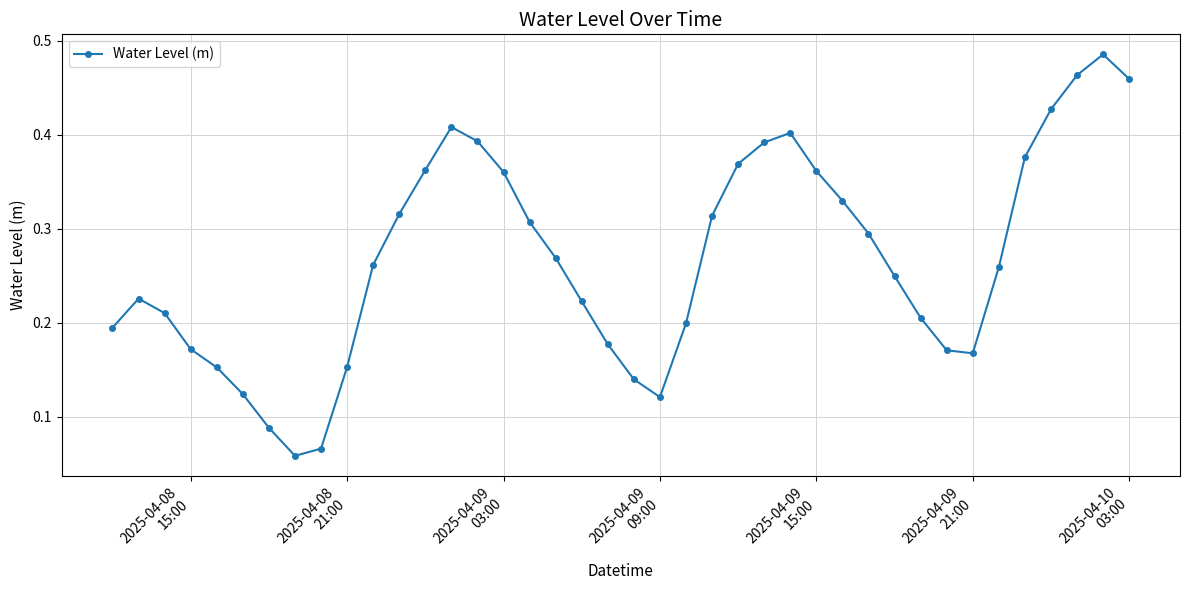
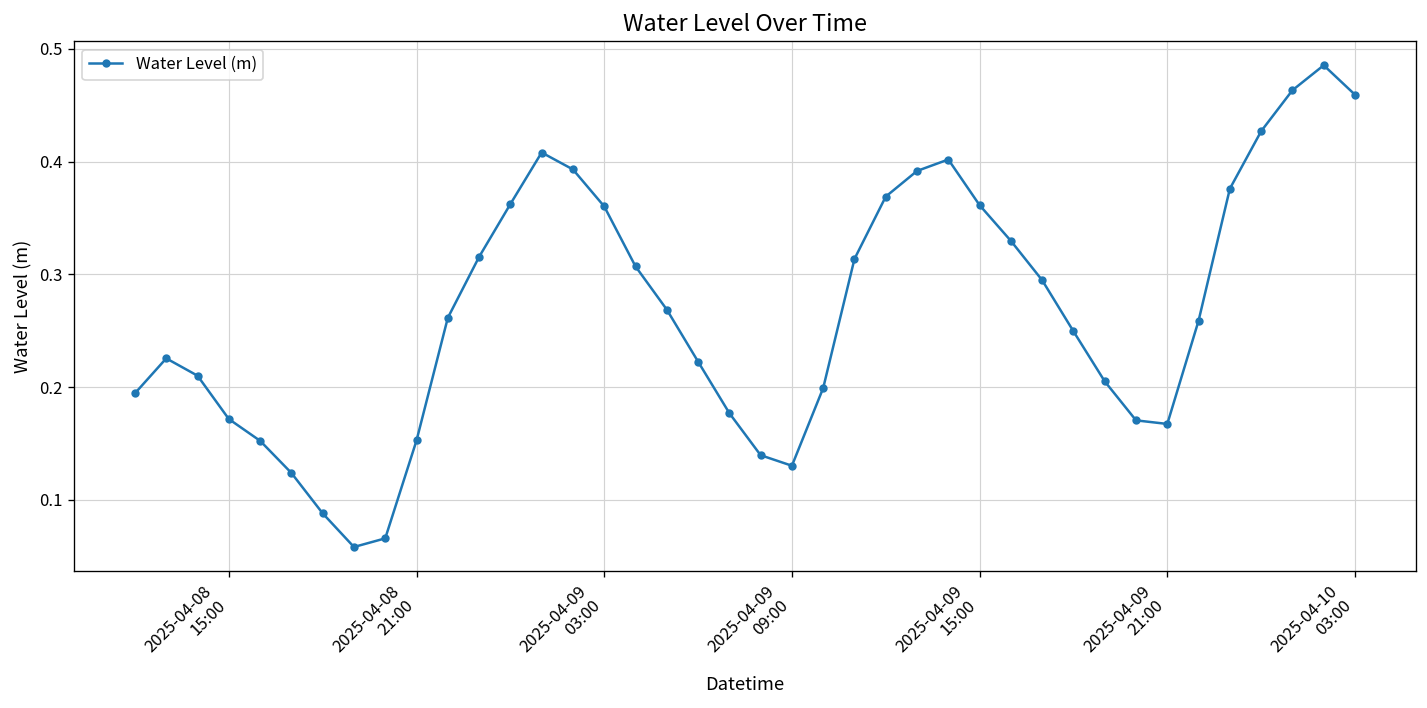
  {
    "2025-04-08 15:00": 0.17,
    "2025-04-08 21:00": 0.15,
    "2025-04-09 03:00": 0.36,
-   "2025-04-09 09:00": 0.12,
+   "2025-04-09 09:00": 0.13,
    "2025-04-09 15:00": 0.36,
    "2025-04-09 21:00": 0.17,
    "2025-04-10 03:00": 0.46
  }
